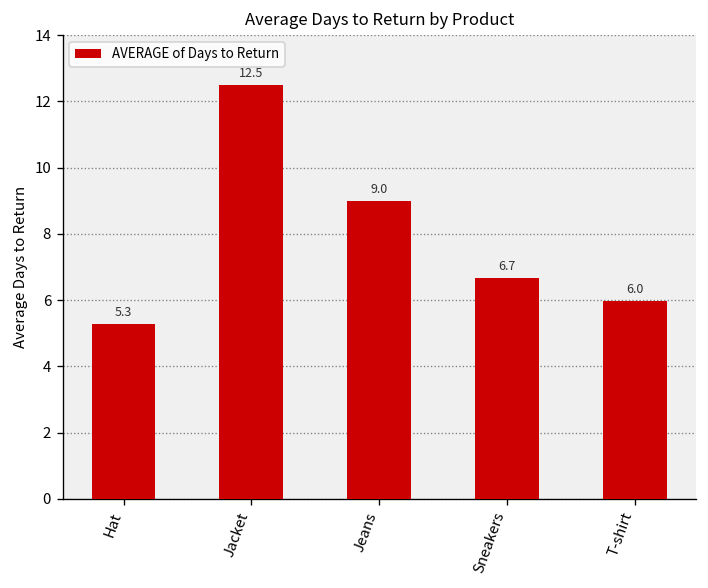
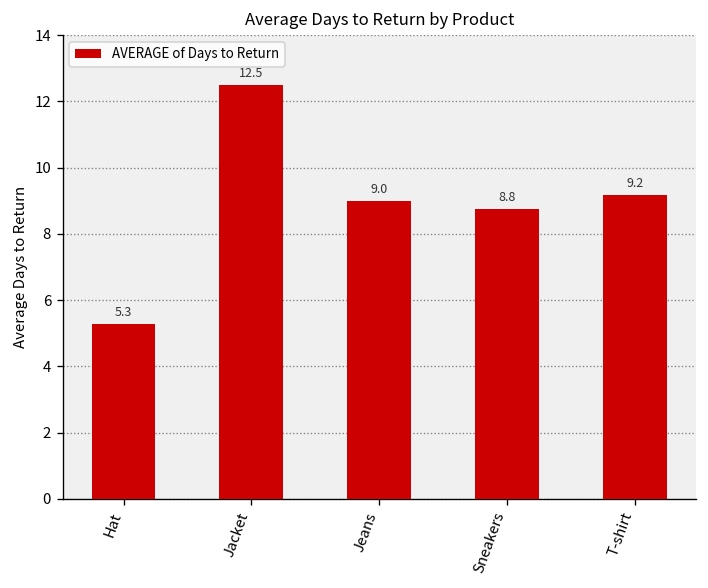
  {
    "Hat": 5.3,
    "Jacket": 12.5,
    "Jeans": 9.0,
-   "Sneakers": 6.7,
-   "T-shirt": 6.0
+   "Sneakers": 8.8,
+   "T-shirt": 9.2
  }
